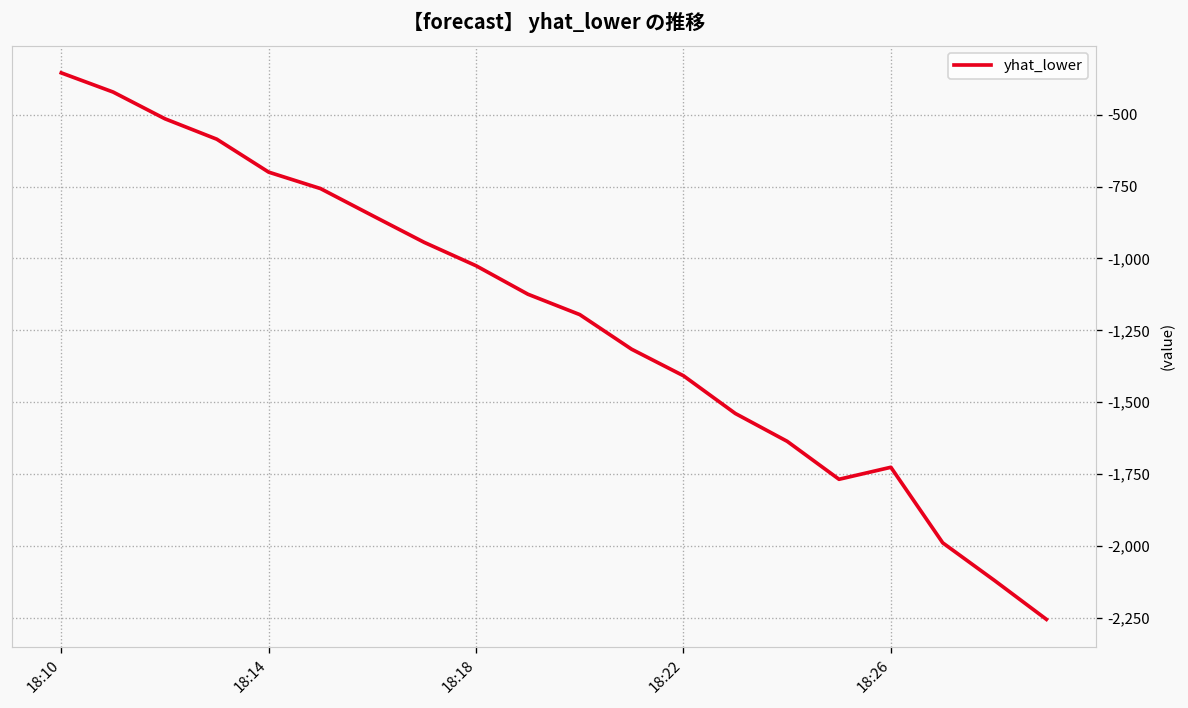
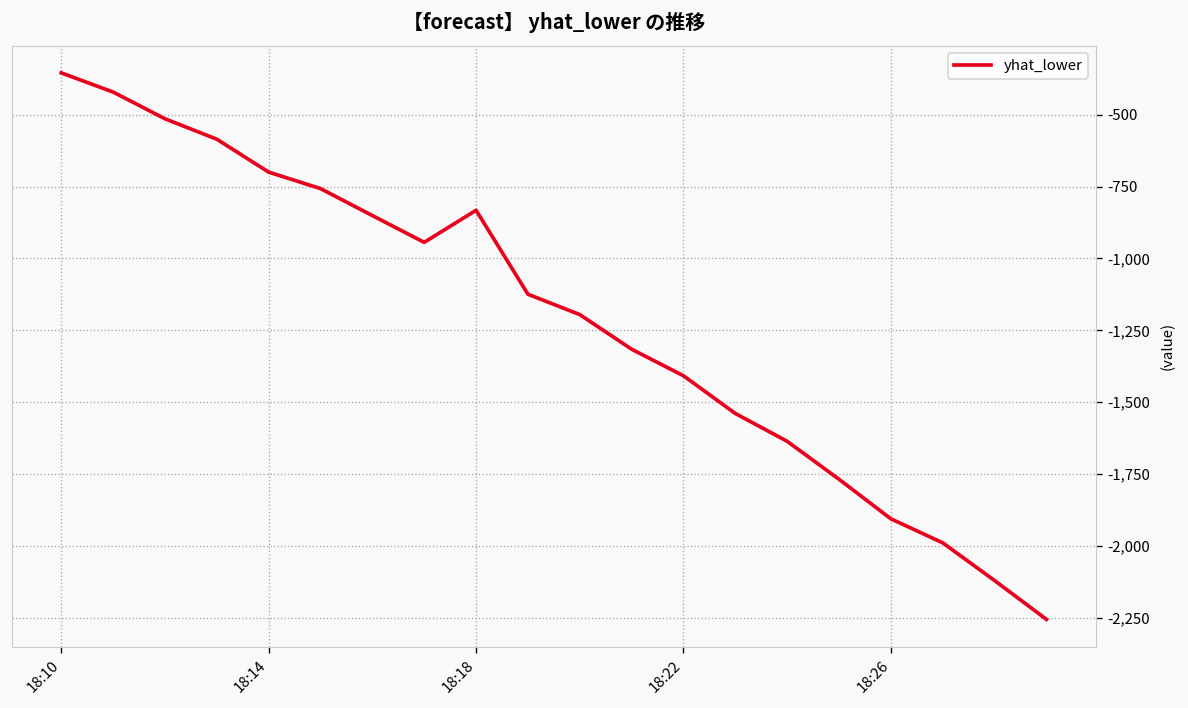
  {
    "18:10": "-350",
    "18:14": "-700",
-   "18:18": "-1,030",
+   "18:18": "-830",
    "18:22": "-1,410",
-   "18:26": "-1,730"
+   "18:26": "-1,910"
  }
